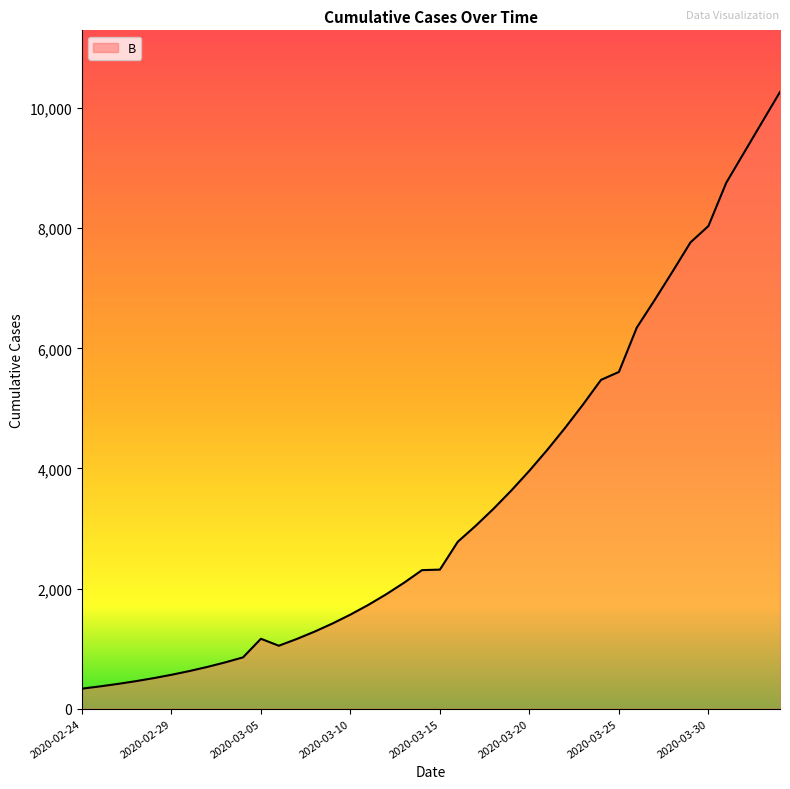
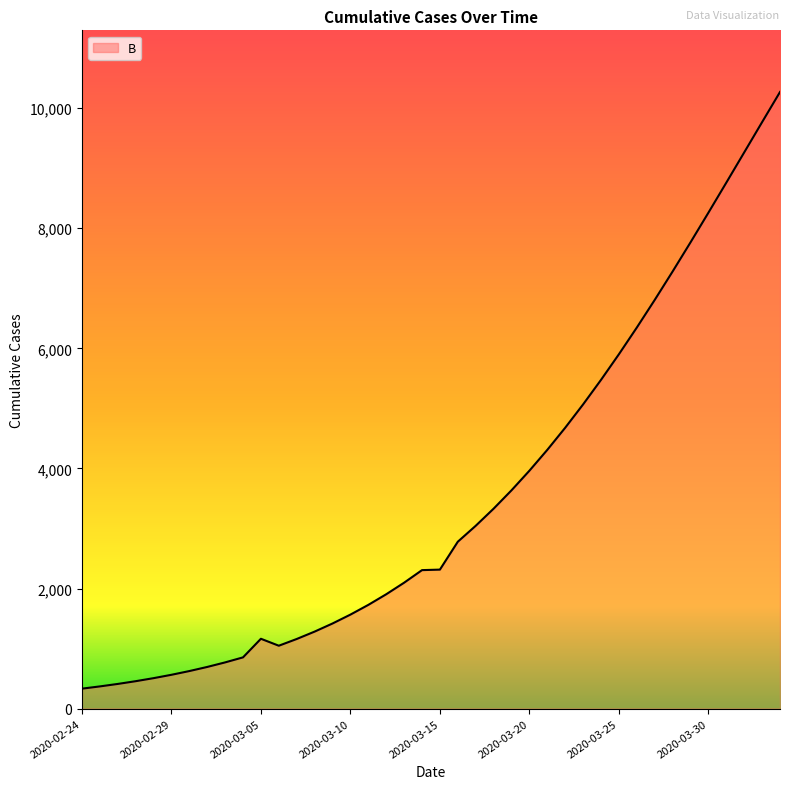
  {
    "2020-02-24": "300",
    "2020-02-29": "600",
    "2020-03-05": "1,200",
    "2020-03-10": "1,600",
    "2020-03-15": "2,300",
    "2020-03-20": "4,000",
-   "2020-03-25": "5,600",
-   "2020-03-30": "8,000"
+   "2020-03-25": "5,900",
+   "2020-03-30": "8,300"
  }
